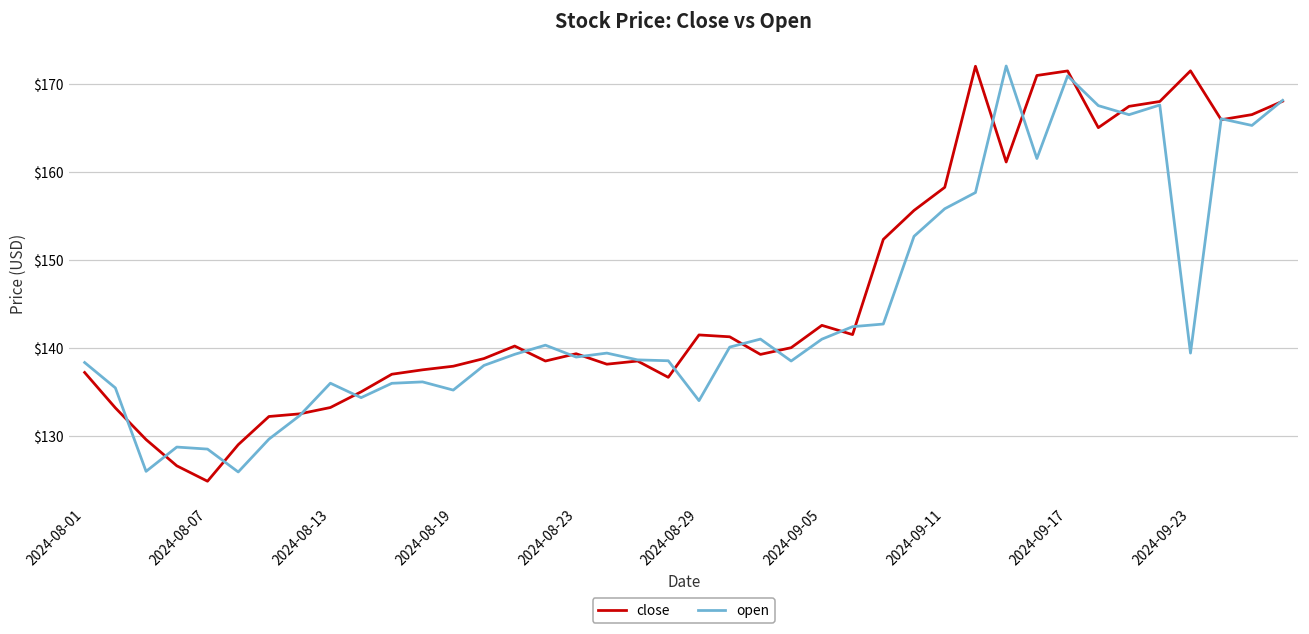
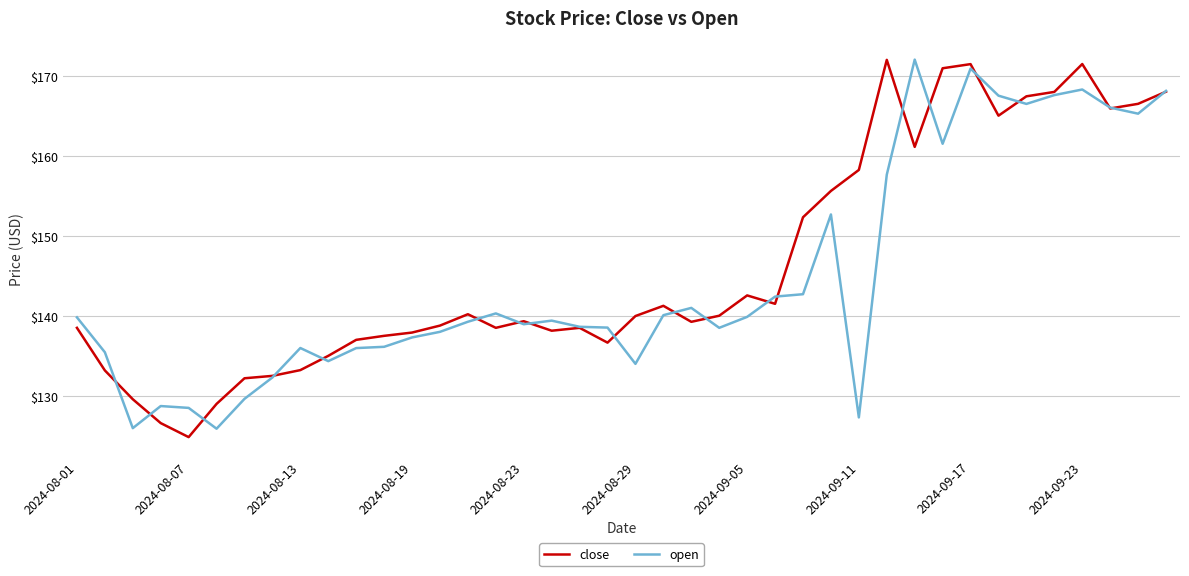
  {
    "close": {
-     "2024-08-01": "$137",
+     "2024-08-01": "$139",
      "2024-08-07": "$125",
      "2024-08-13": "$133",
      "2024-08-19": "$138",
      "2024-08-23": "$139",
-     "2024-08-29": "$141",
+     "2024-08-29": "$140",
      "2024-09-05": "$143",
      "2024-09-11": "$158",
      "2024-09-17": "$171",
      "2024-09-23": "$171"
    },
    "open": {
-     "2024-08-01": "$138",
+     "2024-08-01": "$140",
      "2024-08-07": "$129",
      "2024-08-13": "$136",
-     "2024-08-19": "$135",
+     "2024-08-19": "$137",
      "2024-08-23": "$139",
      "2024-08-29": "$134",
-     "2024-09-05": "$141",
-     "2024-09-11": "$156",
+     "2024-09-05": "$140",
+     "2024-09-11": "$127",
      "2024-09-17": "$171",
-     "2024-09-23": "$139"
+     "2024-09-23": "$168"
    }
  }
